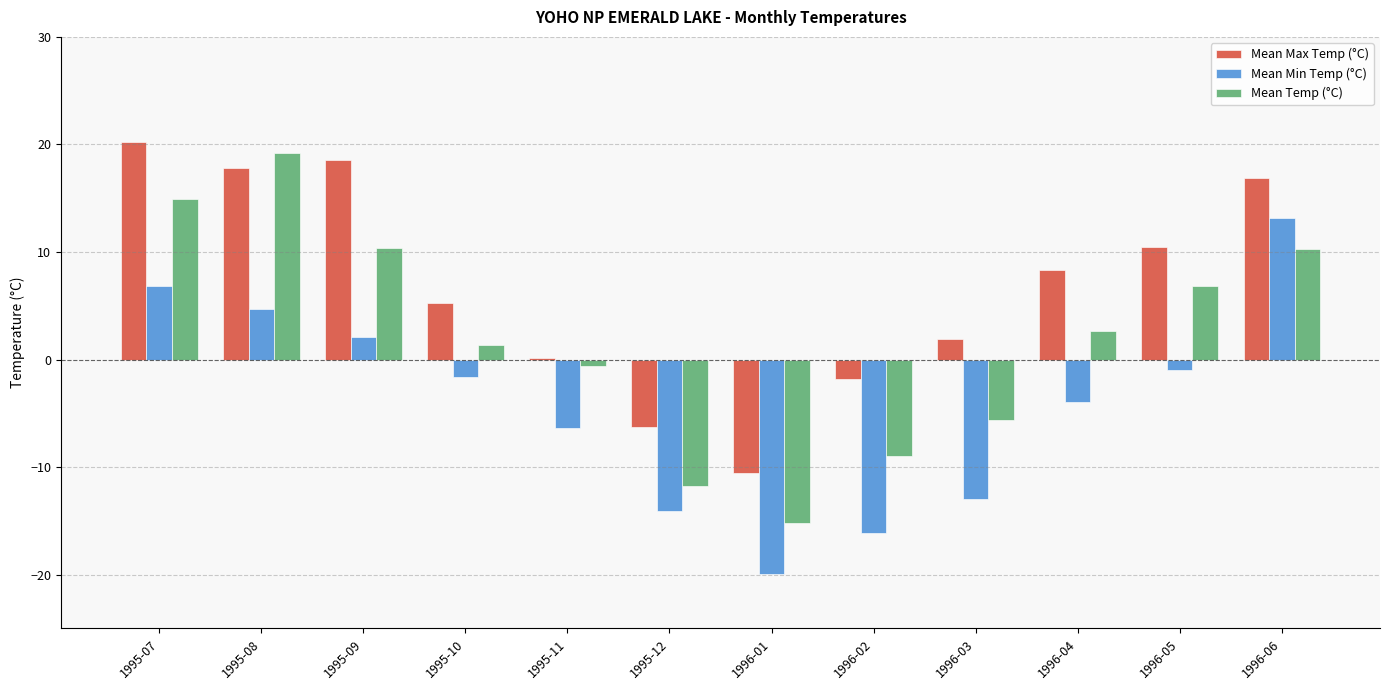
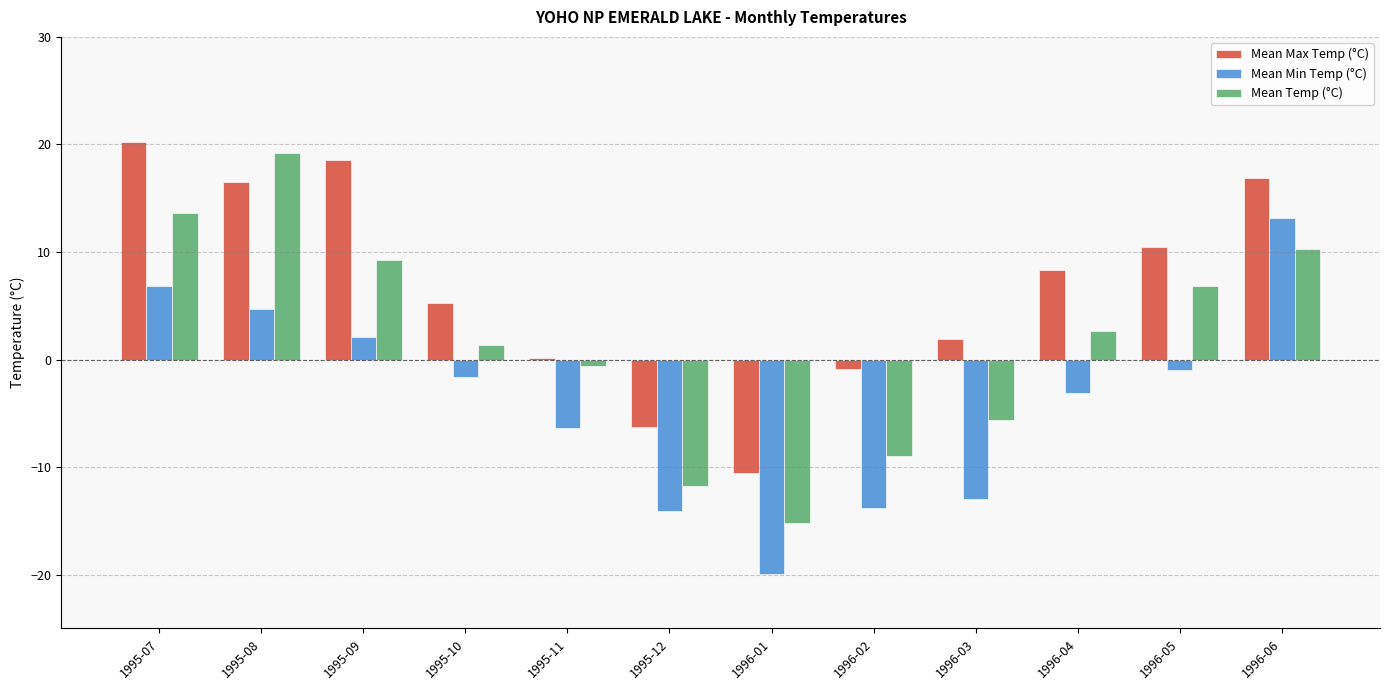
  {
    "Mean Max Temp (°C)": {
      "1995-07": 20.2,
-     "1995-08": 17.8,
+     "1995-08": 16.5,
      "1995-09": 18.6,
      "1995-10": 5.3,
      "1995-12": -6.3,
      "1996-01": -10.5,
-     "1996-02": -1.8,
+     "1996-02": -0.9,
      "1996-03": 1.9,
      "1996-04": 8.3,
      "1996-05": 10.5,
      "1996-06": 16.9
    },
    "Mean Min Temp (°C)": {
      "1995-07": 6.8,
      "1995-08": 4.7,
      "1995-09": 2.1,
      "1995-10": -1.6,
      "1995-11": -6.4,
      "1995-12": -14.1,
      "1996-01": -19.9,
-     "1996-02": -16.1,
+     "1996-02": -13.8,
      "1996-03": -13.0,
-     "1996-04": -3.9,
+     "1996-04": -3.1,
      "1996-05": -1.0,
      "1996-06": 13.2
    },
    "Mean Temp (°C)": {
-     "1995-07": 14.9,
+     "1995-07": 13.6,
      "1995-08": 19.2,
-     "1995-09": 10.4,
+     "1995-09": 9.3,
      "1995-10": 1.4,
      "1995-11": -0.6,
      "1995-12": -11.8,
      "1996-01": -15.2,
      "1996-02": -9.0,
      "1996-03": -5.6,
      "1996-04": 2.7,
      "1996-05": 6.8,
      "1996-06": 10.3
    }
  }
